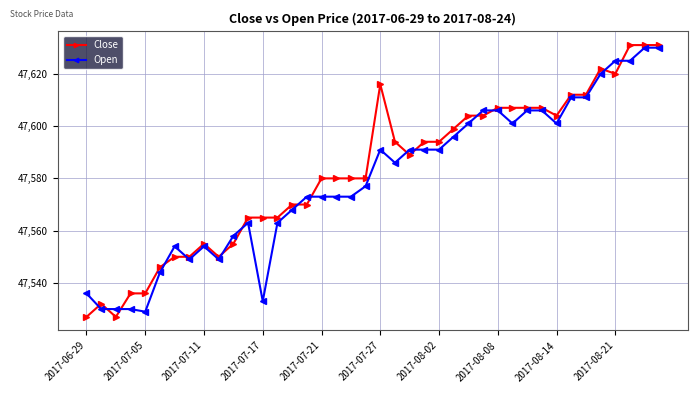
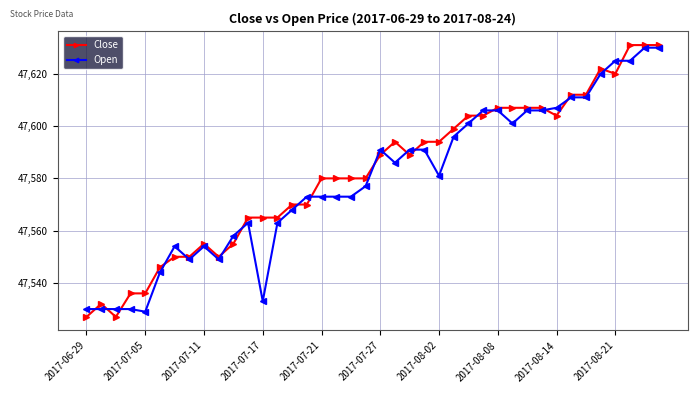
  {
    "Close": {
      "2017-06-29": "47,527",
      "2017-07-05": "47,536",
      "2017-07-11": "47,555",
      "2017-07-17": "47,565",
      "2017-07-21": "47,580",
-     "2017-07-27": "47,616",
+     "2017-07-27": "47,589",
      "2017-08-02": "47,594",
      "2017-08-08": "47,607",
      "2017-08-14": "47,604",
      "2017-08-21": "47,620"
    },
    "Open": {
-     "2017-06-29": "47,536",
+     "2017-06-29": "47,530",
      "2017-07-05": "47,529",
      "2017-07-11": "47,554",
      "2017-07-17": "47,533",
      "2017-07-21": "47,573",
      "2017-07-27": "47,591",
-     "2017-08-02": "47,591",
+     "2017-08-02": "47,581",
      "2017-08-08": "47,606",
-     "2017-08-14": "47,601",
+     "2017-08-14": "47,607",
      "2017-08-21": "47,625"
    }
  }
